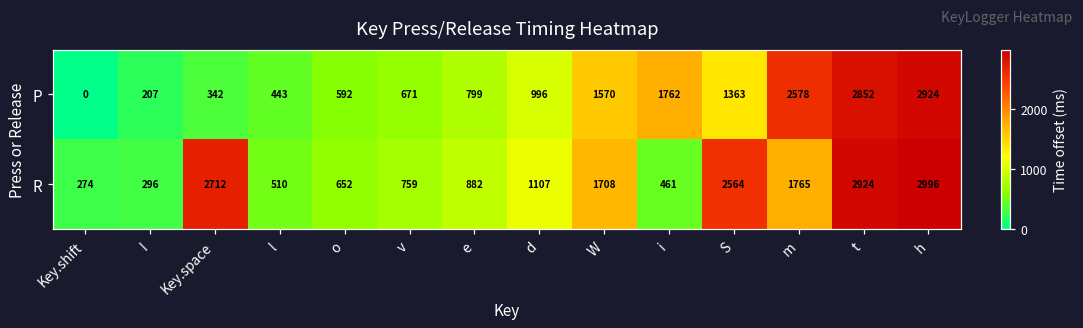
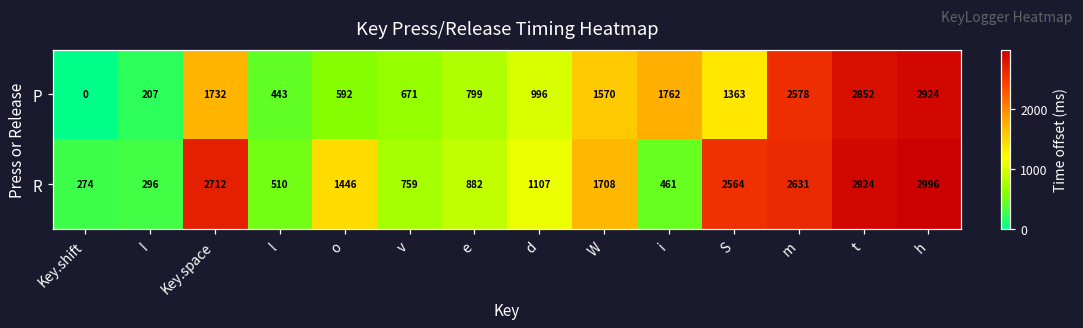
  {
    "P": {
      "Key.shift": 0,
      "I": 207,
-     "Key.space": 342,
+     "Key.space": 1732,
      "l": 443,
      "o": 592,
      "v": 671,
      "e": 799,
      "d": 996,
      "W": 1570,
      "i": 1762,
      "S": 1363,
      "m": 2578,
      "t": 2852,
      "h": 2924
    },
    "R": {
      "Key.shift": 274,
      "I": 296,
      "Key.space": 2712,
      "l": 510,
-     "o": 652,
+     "o": 1446,
      "v": 759,
      "e": 882,
      "d": 1107,
      "W": 1708,
      "i": 461,
      "S": 2564,
-     "m": 1765,
+     "m": 2631,
      "t": 2924,
      "h": 2996
    }
  }
